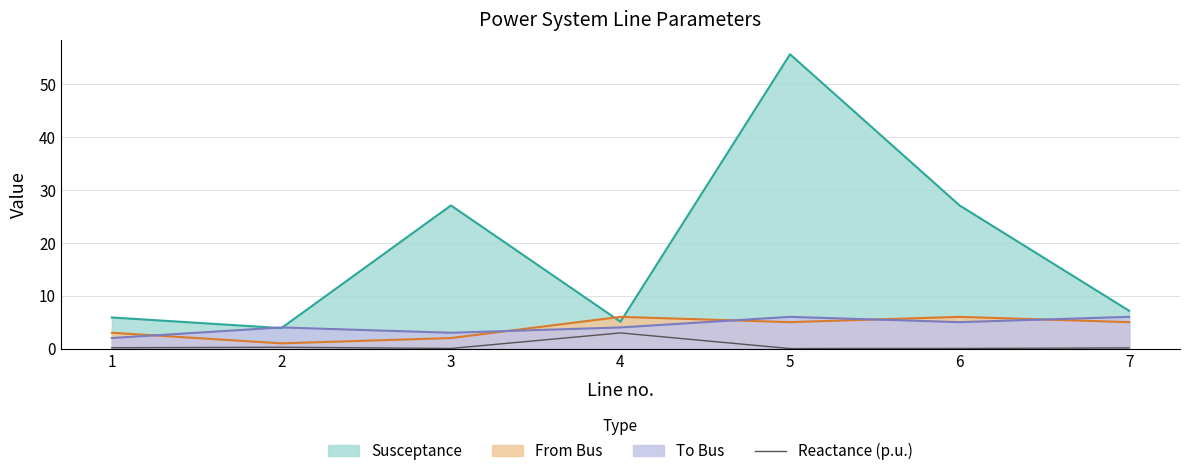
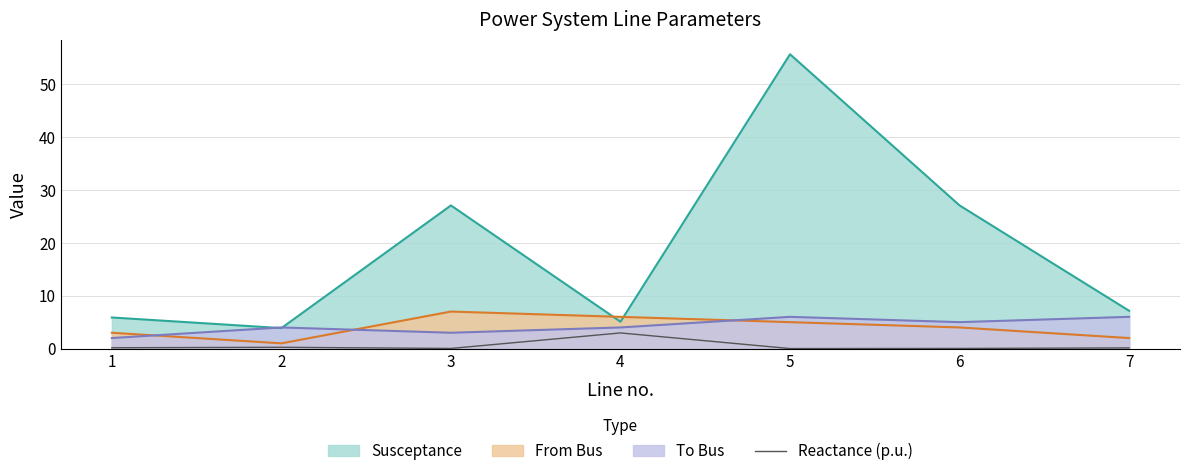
  {
    "From Bus": {
      "1": 3,
      "2": 1,
-     "3": 2,
+     "3": 7,
      "4": 6,
      "5": 5,
-     "6": 6,
-     "7": 5
+     "6": 4,
+     "7": 2
    },
    "Reactance (p.u.)": {
      "1": 0,
      "2": 0,
      "3": 0,
      "4": 3,
      "5": 0,
      "6": 0,
      "7": 0
    }
  }
